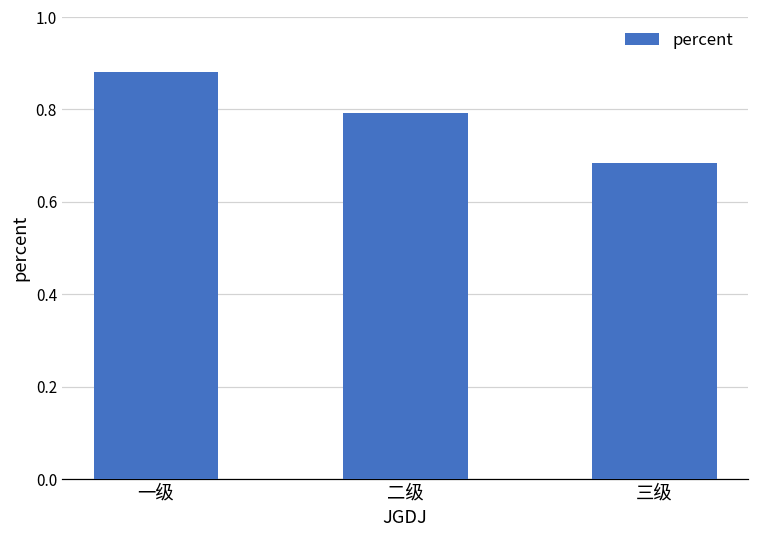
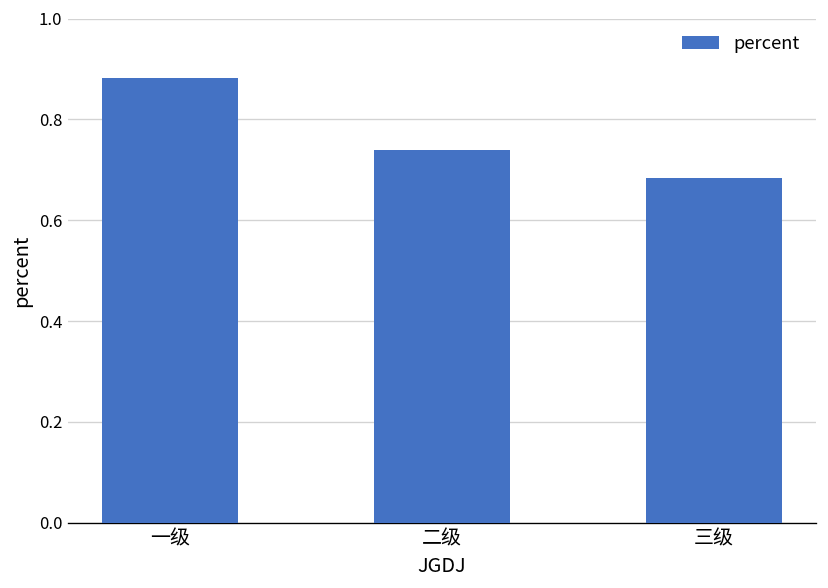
  {
    "一级": 0.88,
-   "二级": 0.79,
+   "二级": 0.74,
    "三级": 0.68
  }
